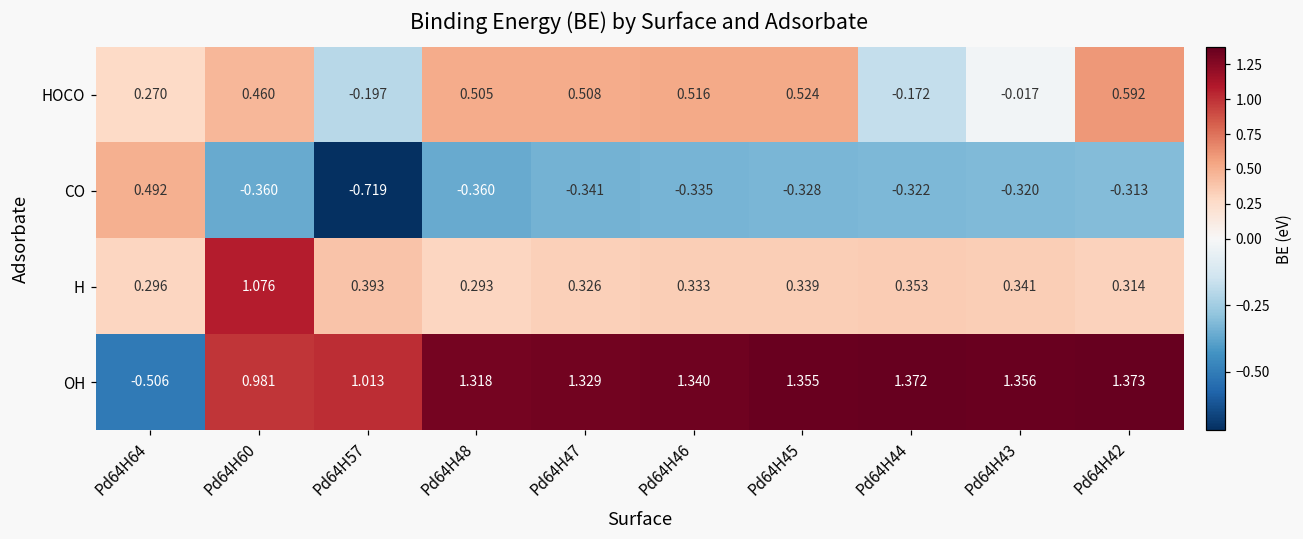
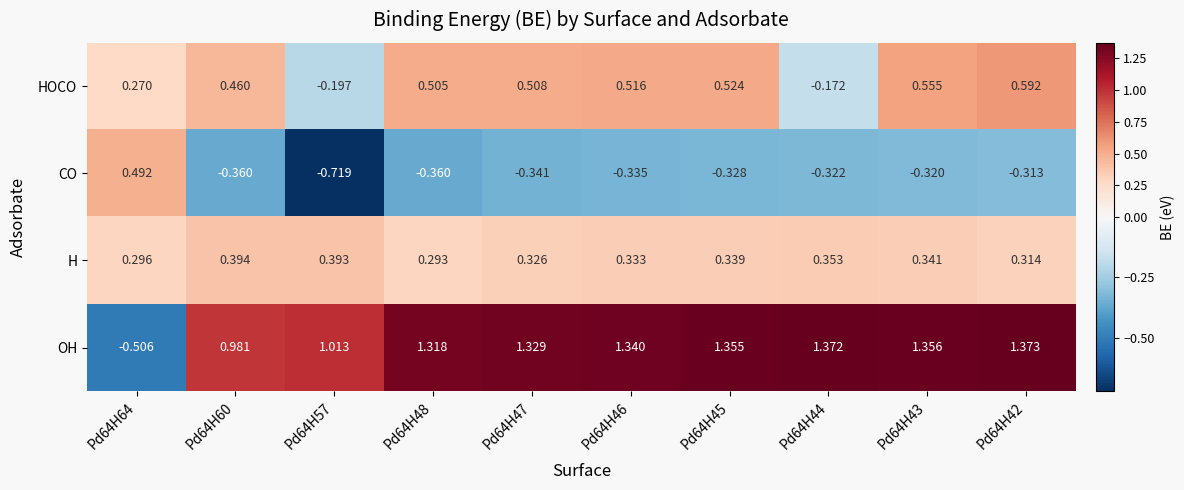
  {
    "HOCO": {
      "Pd64H64": 0.270,
      "Pd64H60": 0.460,
      "Pd64H57": -0.197,
      "Pd64H48": 0.505,
      "Pd64H47": 0.508,
      "Pd64H46": 0.516,
      "Pd64H45": 0.524,
      "Pd64H44": -0.172,
-     "Pd64H43": -0.017,
+     "Pd64H43": 0.555,
      "Pd64H42": 0.592
    },
    "CO": {
      "Pd64H64": 0.492,
      "Pd64H60": -0.360,
      "Pd64H57": -0.719,
      "Pd64H48": -0.360,
      "Pd64H47": -0.341,
      "Pd64H46": -0.335,
      "Pd64H45": -0.328,
      "Pd64H44": -0.322,
      "Pd64H43": -0.320,
      "Pd64H42": -0.313
    },
    "H": {
      "Pd64H64": 0.296,
-     "Pd64H60": 1.076,
+     "Pd64H60": 0.394,
      "Pd64H57": 0.393,
      "Pd64H48": 0.293,
      "Pd64H47": 0.326,
      "Pd64H46": 0.333,
      "Pd64H45": 0.339,
      "Pd64H44": 0.353,
      "Pd64H43": 0.341,
      "Pd64H42": 0.314
    },
    "OH": {
      "Pd64H64": -0.506,
      "Pd64H60": 0.981,
      "Pd64H57": 1.013,
      "Pd64H48": 1.318,
      "Pd64H47": 1.329,
      "Pd64H46": 1.340,
      "Pd64H45": 1.355,
      "Pd64H44": 1.372,
      "Pd64H43": 1.356,
      "Pd64H42": 1.373
    }
  }
